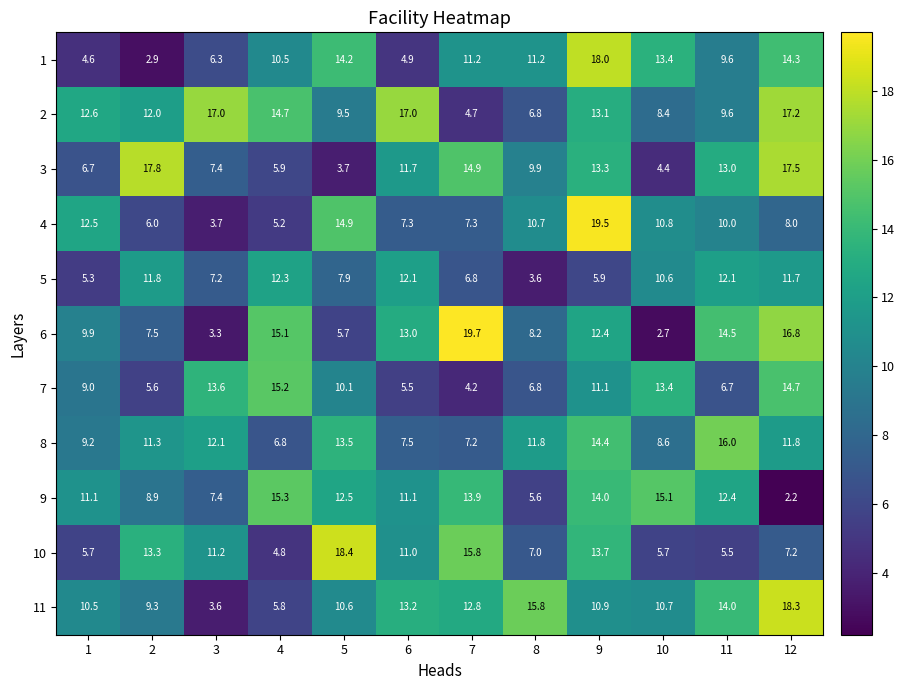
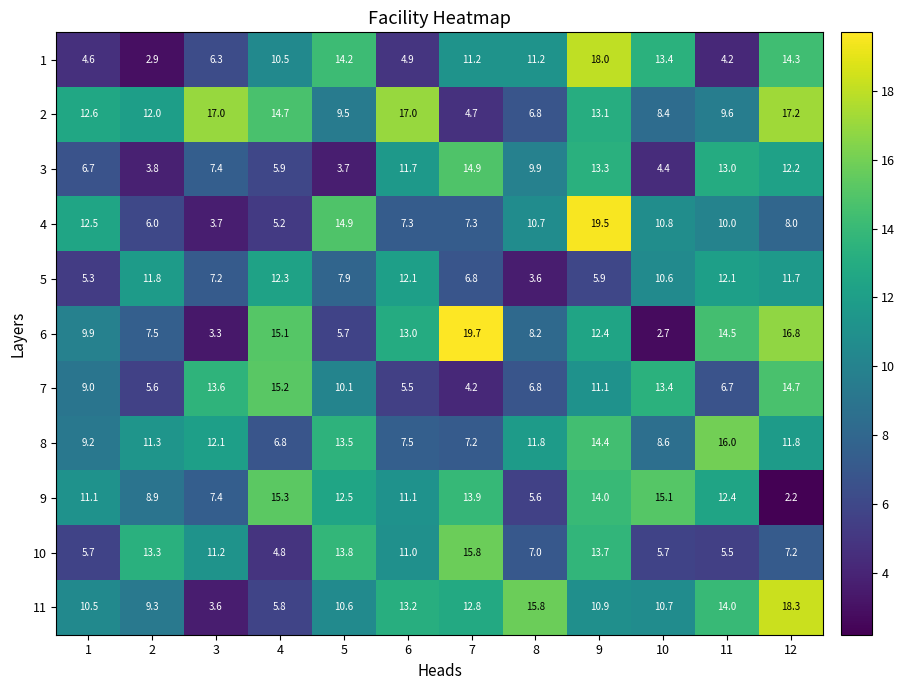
  {
    "1": {
      "1": 4.6,
      "2": 2.9,
      "3": 6.3,
      "4": 10.5,
      "5": 14.2,
      "6": 4.9,
      "7": 11.2,
      "8": 11.2,
      "9": 18.0,
      "10": 13.4,
-     "11": 9.6,
+     "11": 4.2,
      "12": 14.3
    },
    "2": {
      "1": 12.6,
      "2": 12.0,
      "3": 17.0,
      "4": 14.7,
      "5": 9.5,
      "6": 17.0,
      "7": 4.7,
      "8": 6.8,
      "9": 13.1,
      "10": 8.4,
      "11": 9.6,
      "12": 17.2
    },
    "3": {
      "1": 6.7,
-     "2": 17.8,
+     "2": 3.8,
      "3": 7.4,
      "4": 5.9,
      "5": 3.7,
      "6": 11.7,
      "7": 14.9,
      "8": 9.9,
      "9": 13.3,
      "10": 4.4,
      "11": 13.0,
-     "12": 17.5
+     "12": 12.2
    },
    "4": {
      "1": 12.5,
      "2": 6.0,
      "3": 3.7,
      "4": 5.2,
      "5": 14.9,
      "6": 7.3,
      "7": 7.3,
      "8": 10.7,
      "9": 19.5,
      "10": 10.8,
      "11": 10.0,
      "12": 8.0
    },
    "5": {
      "1": 5.3,
      "2": 11.8,
      "3": 7.2,
      "4": 12.3,
      "5": 7.9,
      "6": 12.1,
      "7": 6.8,
      "8": 3.6,
      "9": 5.9,
      "10": 10.6,
      "11": 12.1,
      "12": 11.7
    },
    "6": {
      "1": 9.9,
      "2": 7.5,
      "3": 3.3,
      "4": 15.1,
      "5": 5.7,
      "6": 13.0,
      "7": 19.7,
      "8": 8.2,
      "9": 12.4,
      "10": 2.7,
      "11": 14.5,
      "12": 16.8
    },
    "7": {
      "1": 9.0,
      "2": 5.6,
      "3": 13.6,
      "4": 15.2,
      "5": 10.1,
      "6": 5.5,
      "7": 4.2,
      "8": 6.8,
      "9": 11.1,
      "10": 13.4,
      "11": 6.7,
      "12": 14.7
    },
    "8": {
      "1": 9.2,
      "2": 11.3,
      "3": 12.1,
      "4": 6.8,
      "5": 13.5,
      "6": 7.5,
      "7": 7.2,
      "8": 11.8,
      "9": 14.4,
      "10": 8.6,
      "11": 16.0,
      "12": 11.8
    },
    "9": {
      "1": 11.1,
      "2": 8.9,
      "3": 7.4,
      "4": 15.3,
      "5": 12.5,
      "6": 11.1,
      "7": 13.9,
      "8": 5.6,
      "9": 14.0,
      "10": 15.1,
      "11": 12.4,
      "12": 2.2
    },
    "10": {
      "1": 5.7,
      "2": 13.3,
      "3": 11.2,
      "4": 4.8,
-     "5": 18.4,
+     "5": 13.8,
      "6": 11.0,
      "7": 15.8,
      "8": 7.0,
      "9": 13.7,
      "10": 5.7,
      "11": 5.5,
      "12": 7.2
    },
    "11": {
      "1": 10.5,
      "2": 9.3,
      "3": 3.6,
      "4": 5.8,
      "5": 10.6,
      "6": 13.2,
      "7": 12.8,
      "8": 15.8,
      "9": 10.9,
      "10": 10.7,
      "11": 14.0,
      "12": 18.3
    }
  }
